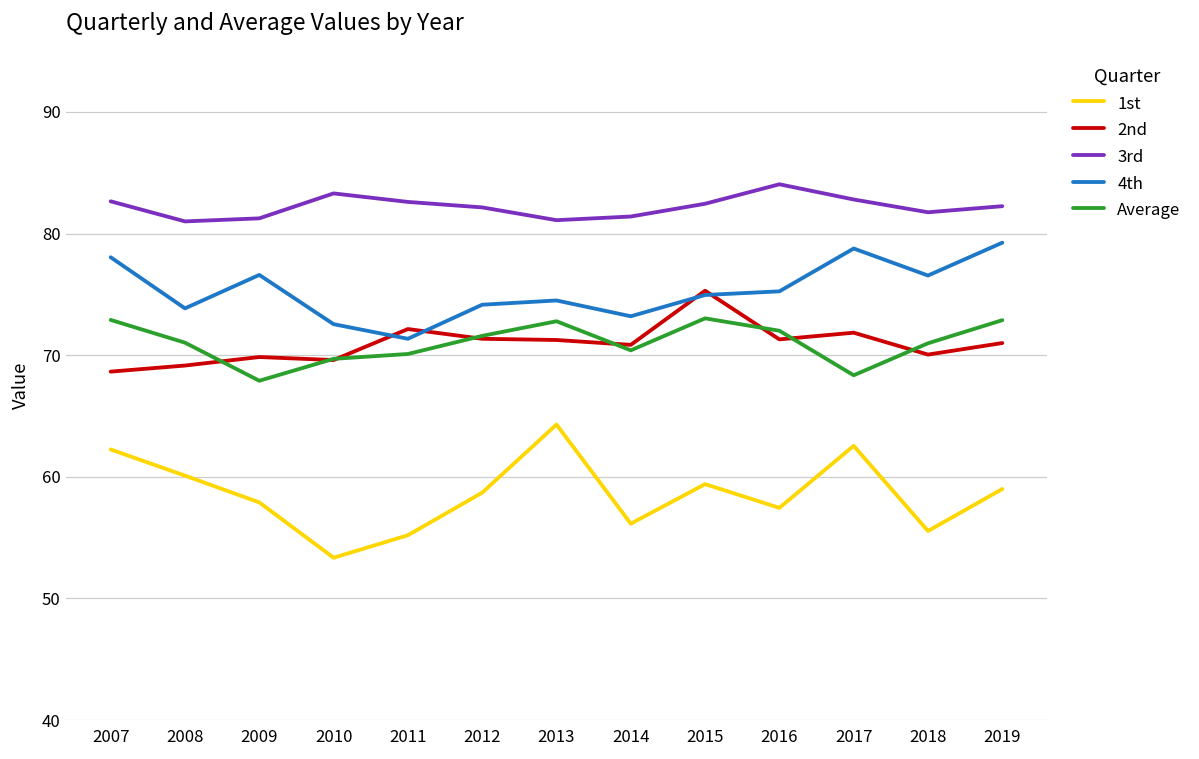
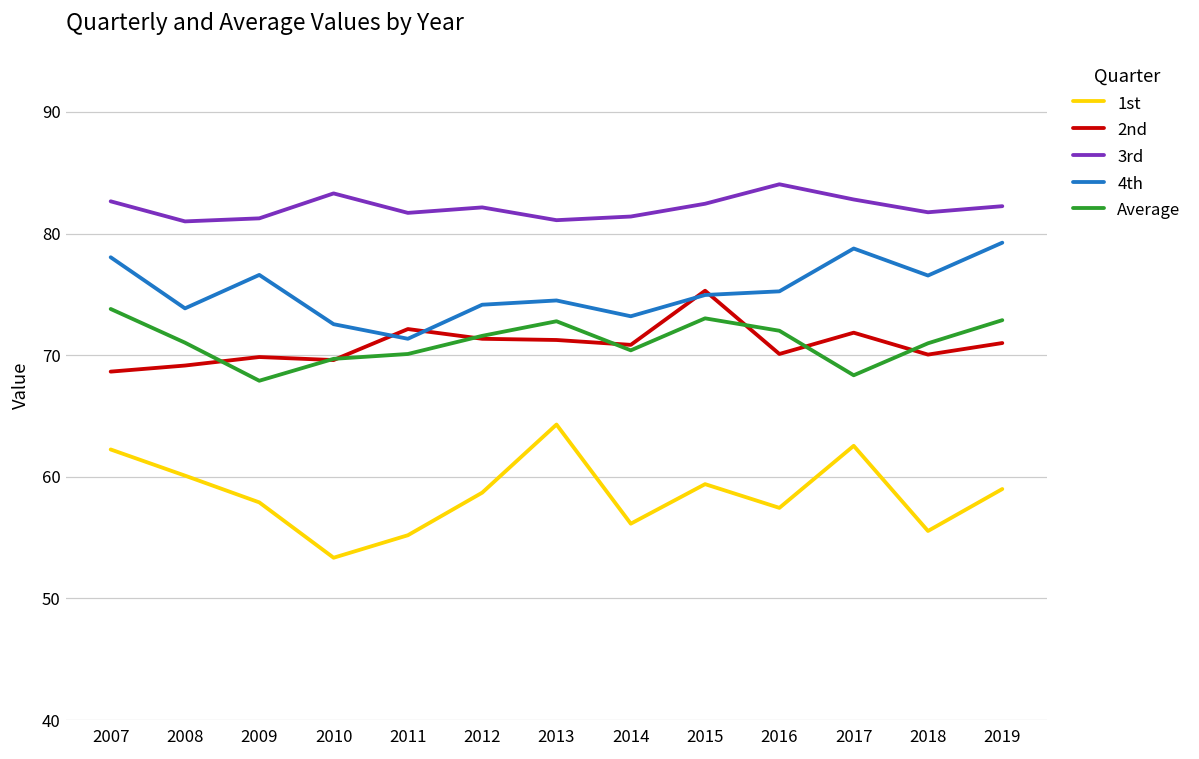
  {
    "1st": {
      "2007": 62.3,
      "2008": 60.1,
      "2009": 57.9,
      "2010": 53.4,
      "2011": 55.2,
      "2012": 58.7,
      "2013": 64.3,
      "2014": 56.2,
      "2015": 59.4,
      "2016": 57.5,
      "2017": 62.6,
      "2018": 55.6,
      "2019": 59.0
    },
    "2nd": {
      "2007": 68.7,
      "2008": 69.2,
      "2009": 69.9,
      "2011": 72.2,
      "2012": 71.4,
      "2013": 71.3,
      "2014": 70.9,
      "2015": 75.3,
-     "2016": 71.3,
+     "2016": 70.1,
      "2017": 71.9,
      "2018": 70.1,
      "2019": 71.0
    },
    "3rd": {
      "2007": 82.7,
      "2008": 81.0,
      "2009": 81.3,
      "2010": 83.3,
-     "2011": 82.6,
+     "2011": 81.7,
      "2012": 82.2,
      "2013": 81.1,
      "2014": 81.4,
      "2015": 82.5,
      "2016": 84.1,
      "2017": 82.8,
      "2018": 81.8,
      "2019": 82.3
    },
    "4th": {
      "2007": 78.1,
      "2008": 73.9,
      "2009": 76.6,
      "2010": 72.6,
      "2011": 71.4,
      "2012": 74.2,
      "2013": 74.5,
      "2014": 73.2,
      "2015": 75.0,
      "2016": 75.3,
      "2017": 78.8,
      "2018": 76.6,
      "2019": 79.3
    },
    "Average": {
-     "2007": 72.9,
+     "2007": 73.8,
      "2008": 71.0,
      "2009": 67.9,
      "2011": 70.1,
      "2012": 71.6,
      "2013": 72.8,
      "2014": 70.4,
      "2015": 73.0,
      "2016": 72.0,
      "2017": 68.4,
      "2018": 71.0,
      "2019": 72.9
    }
  }
